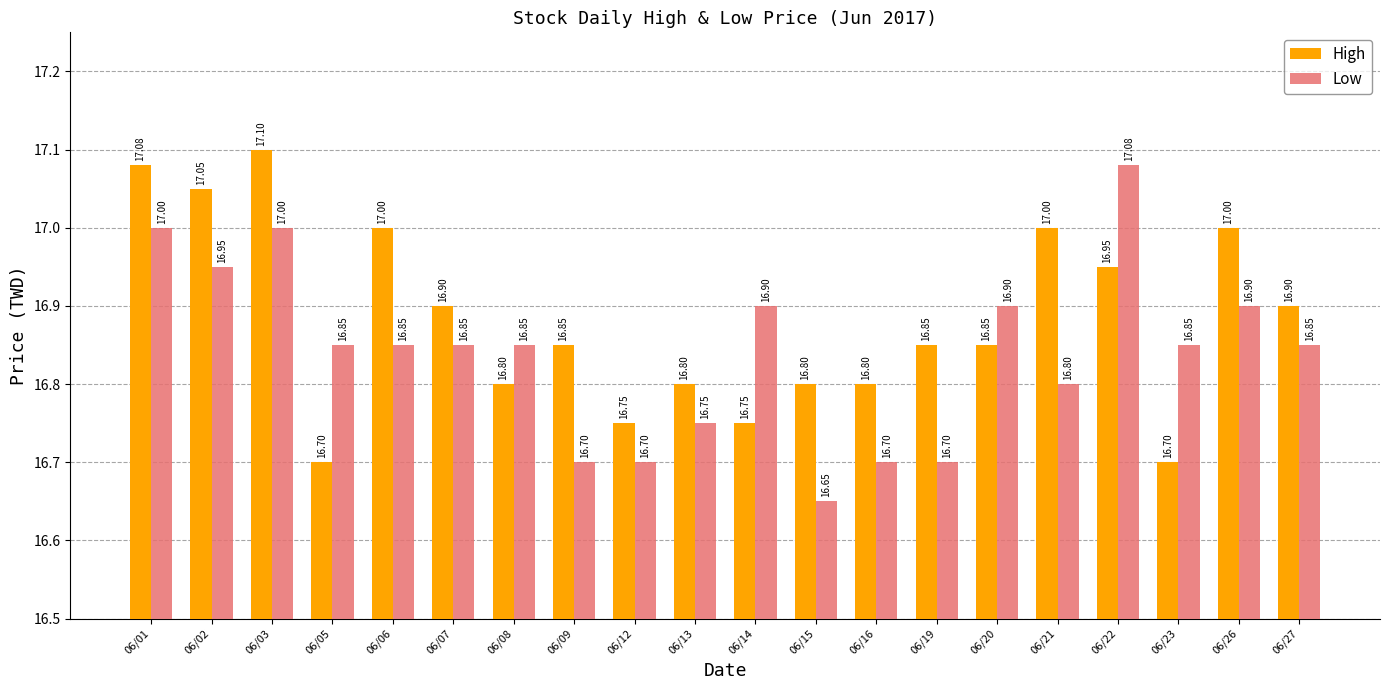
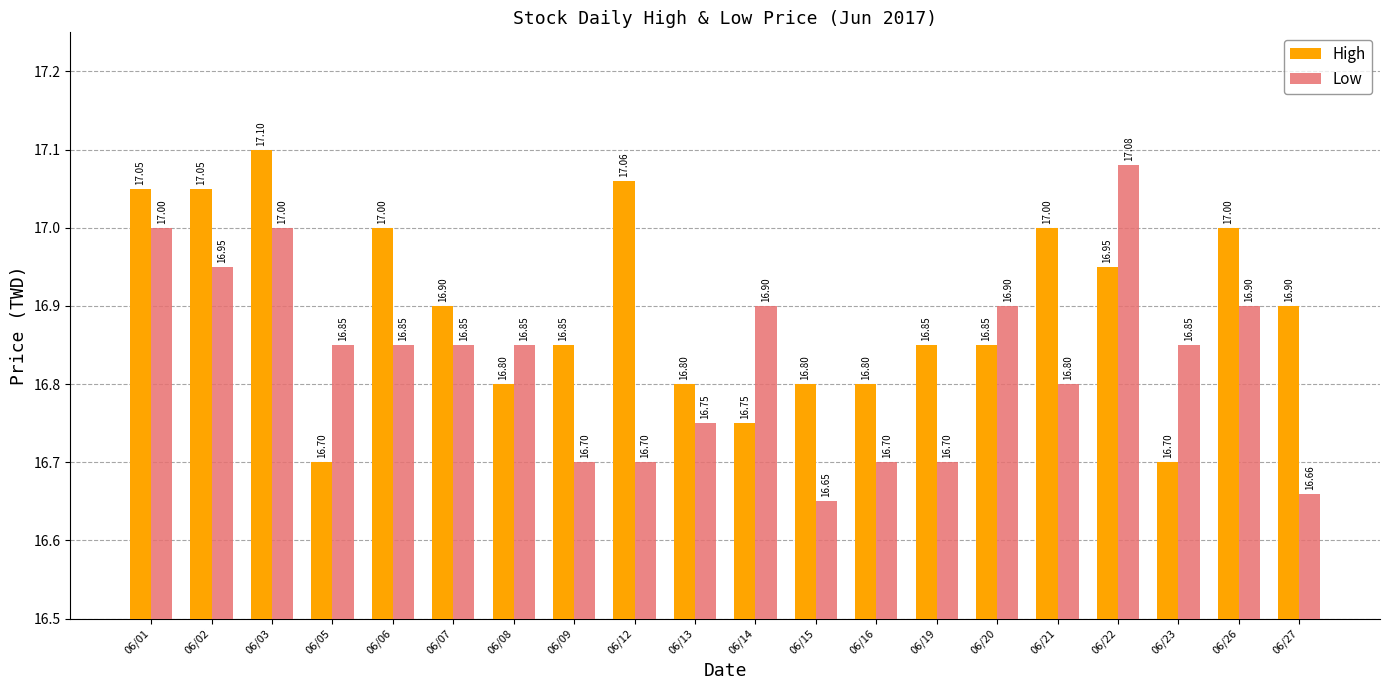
  {
    "High": {
-     "06/01": 17.08,
+     "06/01": 17.05,
      "06/02": 17.05,
      "06/03": 17.10,
      "06/05": 16.70,
      "06/06": 17.00,
      "06/07": 16.90,
      "06/08": 16.80,
      "06/09": 16.85,
-     "06/12": 16.75,
+     "06/12": 17.06,
      "06/13": 16.80,
      "06/14": 16.75,
      "06/15": 16.80,
      "06/16": 16.80,
      "06/19": 16.85,
      "06/20": 16.85,
      "06/21": 17.00,
      "06/22": 16.95,
      "06/23": 16.70,
      "06/26": 17.00,
      "06/27": 16.90
    },
    "Low": {
      "06/01": 17.00,
      "06/02": 16.95,
      "06/03": 17.00,
      "06/05": 16.85,
      "06/06": 16.85,
      "06/07": 16.85,
      "06/08": 16.85,
      "06/09": 16.70,
      "06/12": 16.70,
      "06/13": 16.75,
      "06/14": 16.90,
      "06/15": 16.65,
      "06/16": 16.70,
      "06/19": 16.70,
      "06/20": 16.90,
      "06/21": 16.80,
      "06/22": 17.08,
      "06/23": 16.85,
      "06/26": 16.90,
-     "06/27": 16.85
+     "06/27": 16.66
    }
  }
